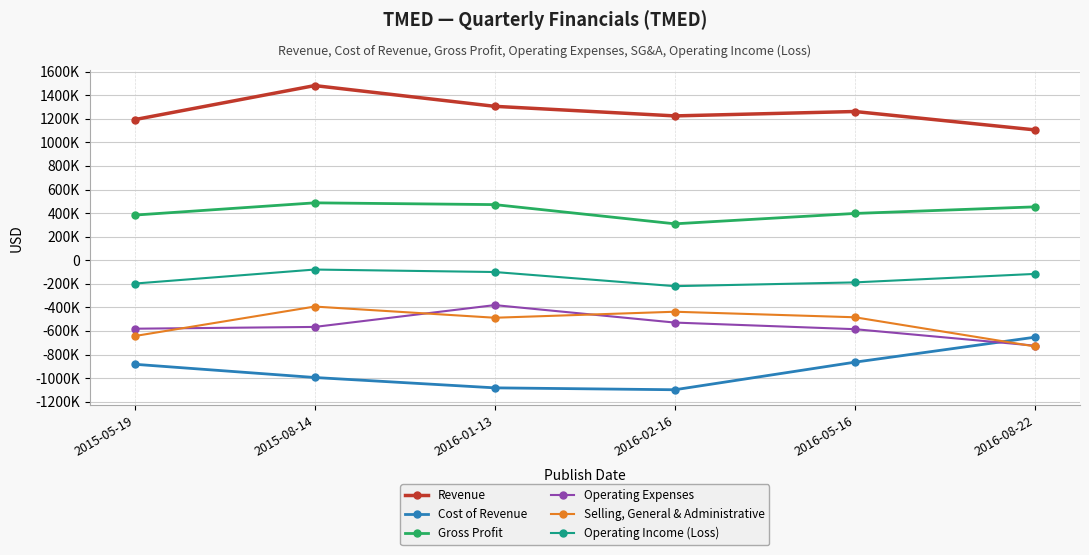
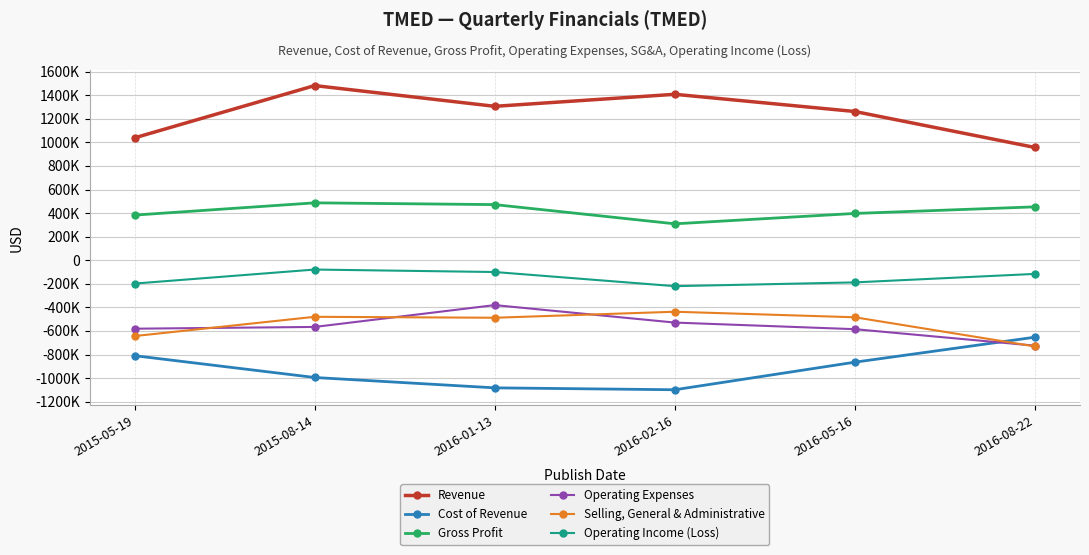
  {
    "Revenue": {
-     "2015-05-19": 1190000,
+     "2015-05-19": 1040000,
      "2015-08-14": 1480000,
      "2016-01-13": 1310000,
-     "2016-02-16": 1220000,
+     "2016-02-16": 1410000,
      "2016-05-16": 1260000,
-     "2016-08-22": 1110000
+     "2016-08-22": 960000
    },
    "Cost of Revenue": {
-     "2015-05-19": -880000,
+     "2015-05-19": -810000,
      "2015-08-14": -1000000,
      "2016-01-13": -1080000,
      "2016-02-16": -1100000,
      "2016-05-16": -870000,
      "2016-08-22": -650000
    },
    "Operating Expenses": {
      "2015-05-19": -580000,
      "2015-08-14": -570000,
      "2016-01-13": -380000,
      "2016-02-16": -530000,
      "2016-05-16": -590000
    },
    "Selling, General & Administrative": {
      "2015-05-19": -640000,
-     "2015-08-14": -390000,
+     "2015-08-14": -480000,
      "2016-01-13": -490000,
      "2016-02-16": -440000,
      "2016-05-16": -480000
    }
  }
